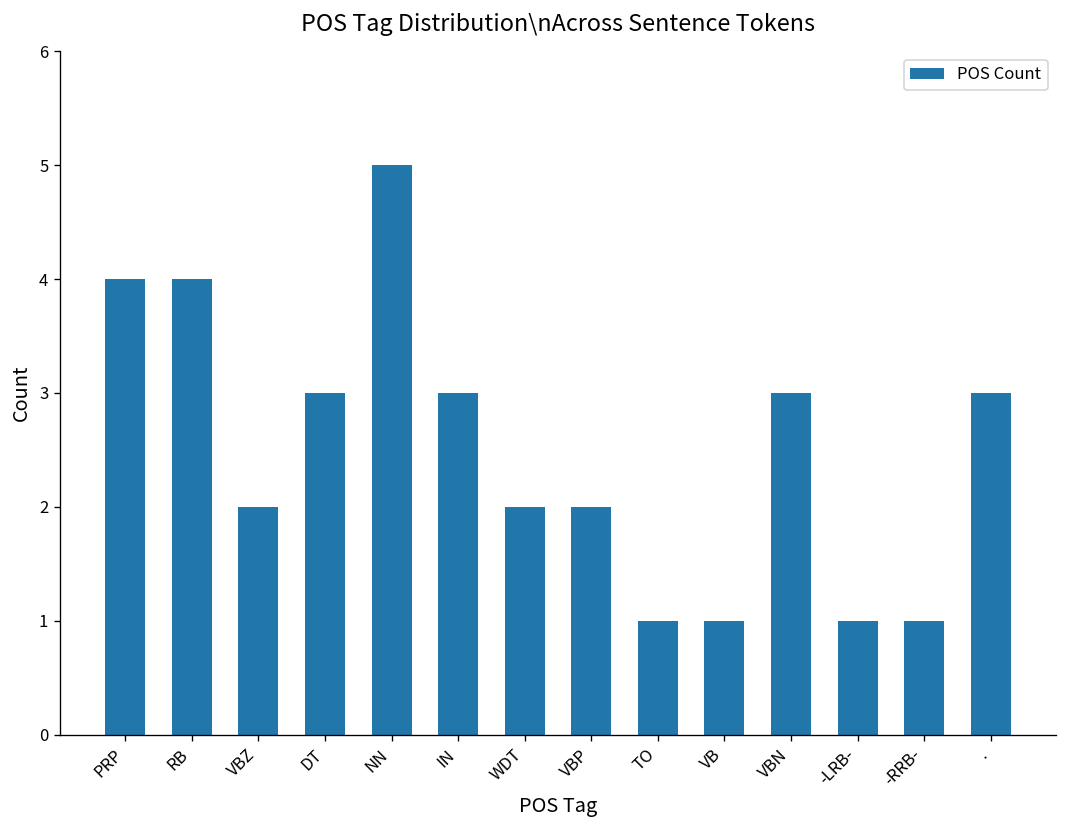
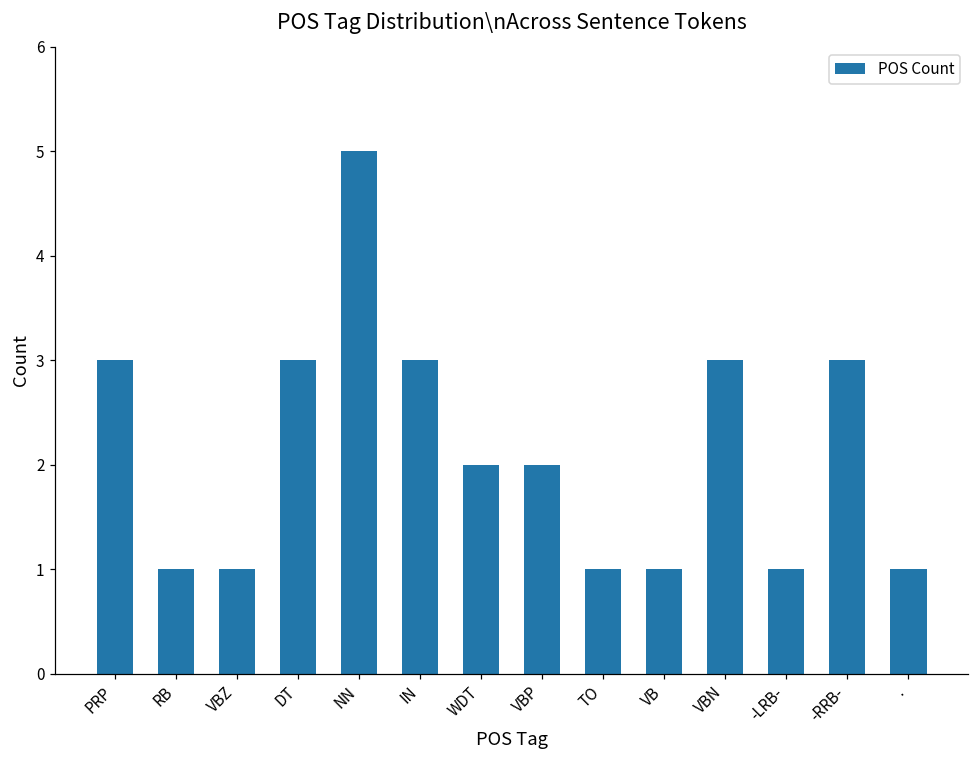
  {
-   "PRP": 4,
-   "RB": 4,
-   "VBZ": 2,
+   "PRP": 3,
+   "RB": 1,
+   "VBZ": 1,
    "DT": 3,
    "NN": 5,
    "IN": 3,
    "WDT": 2,
    "VBP": 2,
    "TO": 1,
    "VB": 1,
    "VBN": 3,
    "-LRB-": 1,
-   "-RRB-": 1,
-   ".": 3
+   "-RRB-": 3,
+   ".": 1
  }
